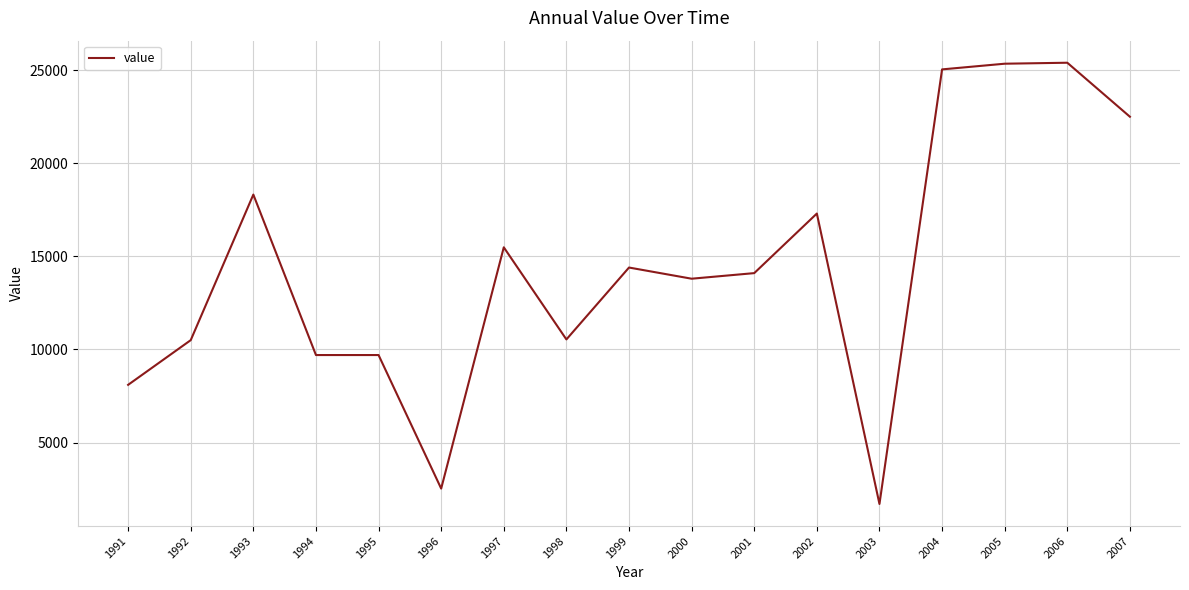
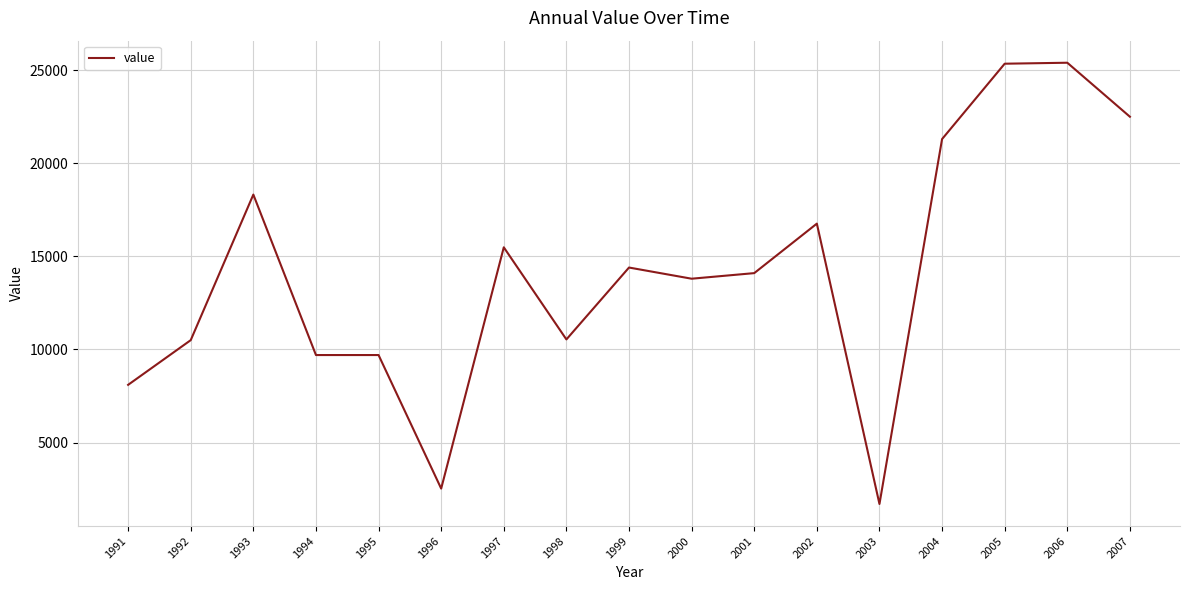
  {
    "1991": 8100,
    "1992": 10500,
    "1993": 18300,
    "1994": 9700,
    "1995": 9700,
    "1996": 2500,
    "1997": 15500,
    "1998": 10500,
    "1999": 14400,
    "2000": 13800,
    "2001": 14100,
-   "2002": 17300,
+   "2002": 16800,
    "2003": 1700,
-   "2004": 25000,
+   "2004": 21300,
    "2005": 25300,
    "2006": 25400,
    "2007": 22500
  }
